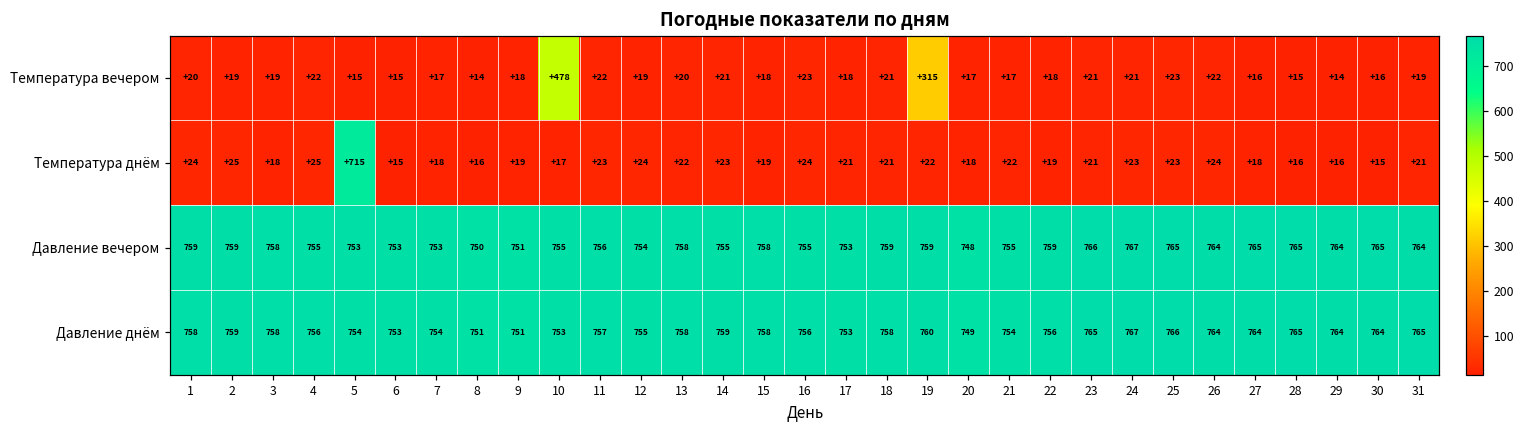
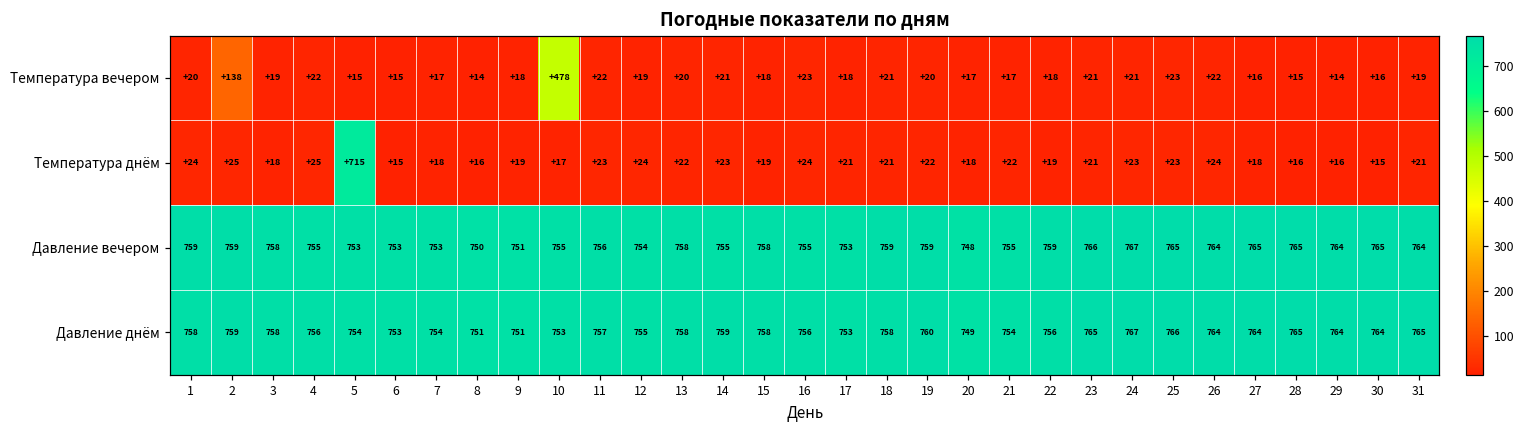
  {
    "Температура вечером": {
      "1": "+20",
-     "2": "+19",
+     "2": "+138",
      "3": "+19",
      "4": "+22",
      "5": "+15",
      "6": "+15",
      "7": "+17",
      "8": "+14",
      "9": "+18",
      "10": "+478",
      "11": "+22",
      "12": "+19",
      "13": "+20",
      "14": "+21",
      "15": "+18",
      "16": "+23",
      "17": "+18",
      "18": "+21",
-     "19": "+315",
+     "19": "+20",
      "20": "+17",
      "21": "+17",
      "22": "+18",
      "23": "+21",
      "24": "+21",
      "25": "+23",
      "26": "+22",
      "27": "+16",
      "28": "+15",
      "29": "+14",
      "30": "+16",
      "31": "+19"
    },
    "Температура днём": {
      "1": "+24",
      "2": "+25",
      "3": "+18",
      "4": "+25",
      "5": "+715",
      "6": "+15",
      "7": "+18",
      "8": "+16",
      "9": "+19",
      "10": "+17",
      "11": "+23",
      "12": "+24",
      "13": "+22",
      "14": "+23",
      "15": "+19",
      "16": "+24",
      "17": "+21",
      "18": "+21",
      "19": "+22",
      "20": "+18",
      "21": "+22",
      "22": "+19",
      "23": "+21",
      "24": "+23",
      "25": "+23",
      "26": "+24",
      "27": "+18",
      "28": "+16",
      "29": "+16",
      "30": "+15",
      "31": "+21"
    },
    "Давление вечером": {
      "1": "759",
      "2": "759",
      "3": "758",
      "4": "755",
      "5": "753",
      "6": "753",
      "7": "753",
      "8": "750",
      "9": "751",
      "10": "755",
      "11": "756",
      "12": "754",
      "13": "758",
      "14": "755",
      "15": "758",
      "16": "755",
      "17": "753",
      "18": "759",
      "19": "759",
      "20": "748",
      "21": "755",
      "22": "759",
      "23": "766",
      "24": "767",
      "25": "765",
      "26": "764",
      "27": "765",
      "28": "765",
      "29": "764",
      "30": "765",
      "31": "764"
    },
    "Давление днём": {
      "1": "758",
      "2": "759",
      "3": "758",
      "4": "756",
      "5": "754",
      "6": "753",
      "7": "754",
      "8": "751",
      "9": "751",
      "10": "753",
      "11": "757",
      "12": "755",
      "13": "758",
      "14": "759",
      "15": "758",
      "16": "756",
      "17": "753",
      "18": "758",
      "19": "760",
      "20": "749",
      "21": "754",
      "22": "756",
      "23": "765",
      "24": "767",
      "25": "766",
      "26": "764",
      "27": "764",
      "28": "765",
      "29": "764",
      "30": "764",
      "31": "765"
    }
  }
